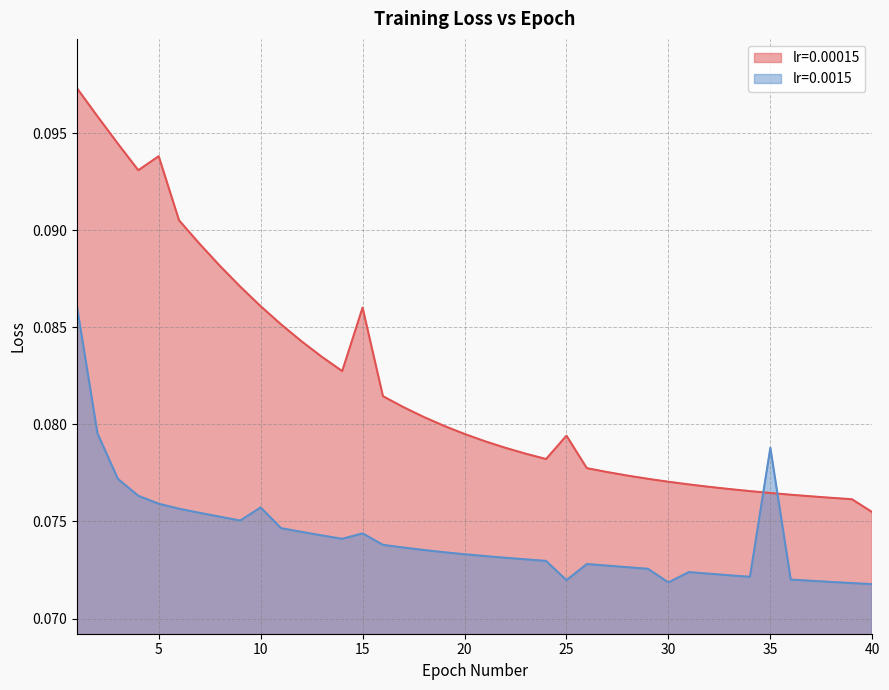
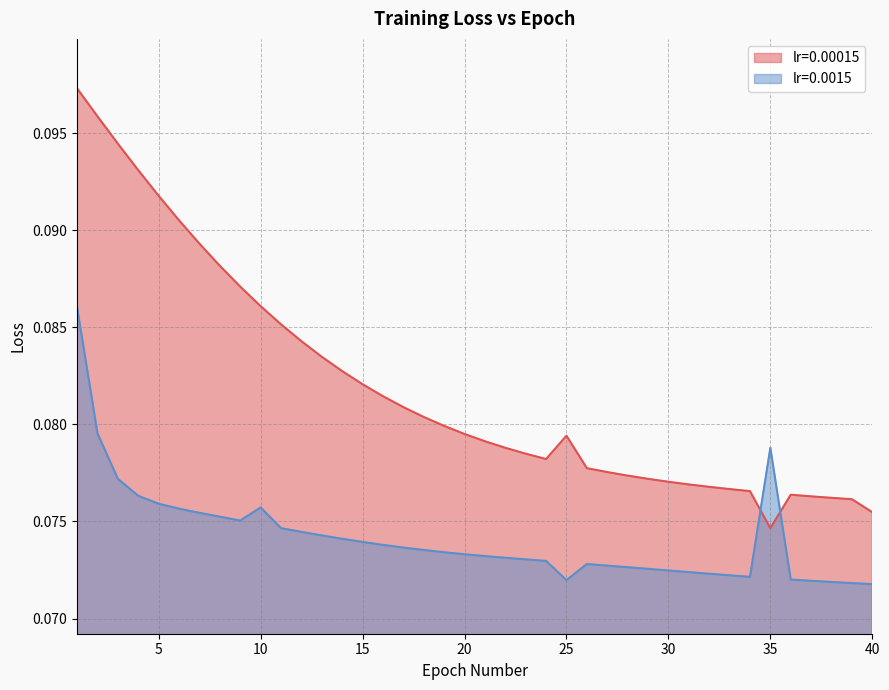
  {
    "lr=0.00015": {
-     "5": 0.0938,
+     "5": 0.0918,
      "10": 0.0861,
-     "15": 0.0860,
+     "15": 0.0821,
      "20": 0.0795,
      "25": 0.0794,
      "30": 0.0770,
-     "35": 0.0765,
+     "35": 0.0747,
      "40": 0.0755
    },
    "lr=0.0015": {
      "5": 0.0759,
      "10": 0.0757,
-     "15": 0.0744,
+     "15": 0.0739,
      "20": 0.0733,
      "25": 0.0720,
-     "30": 0.0719,
+     "30": 0.0725,
      "35": 0.0788,
      "40": 0.0718
    }
  }
